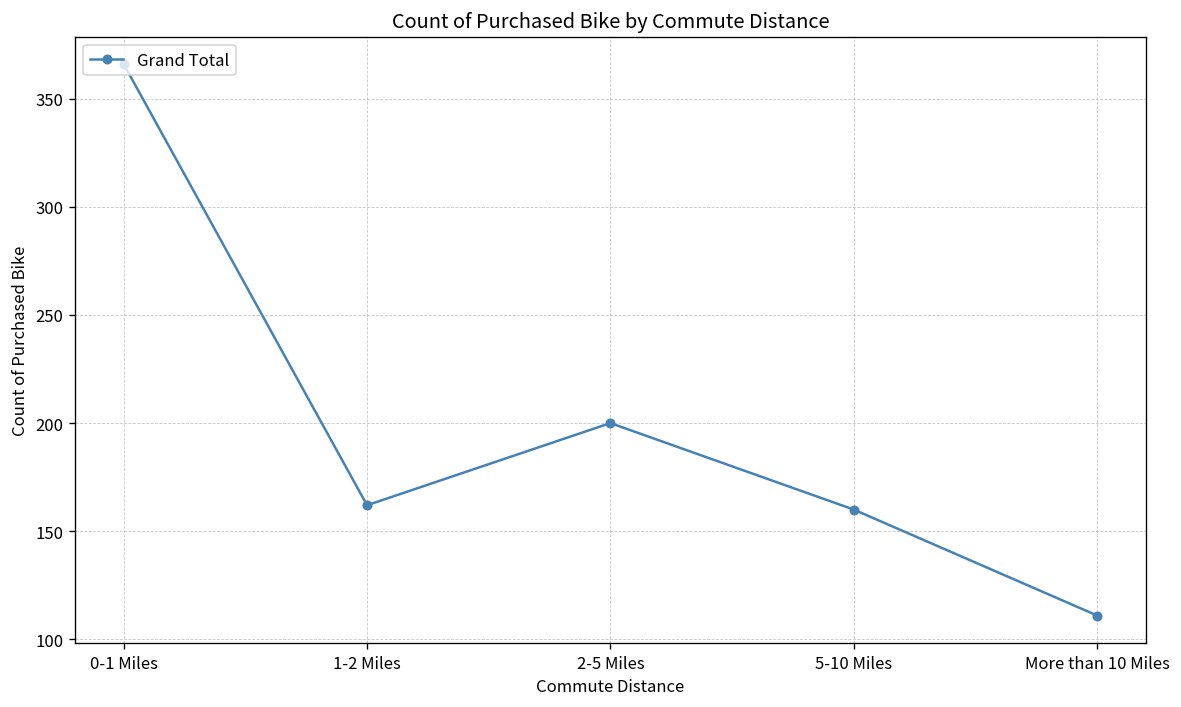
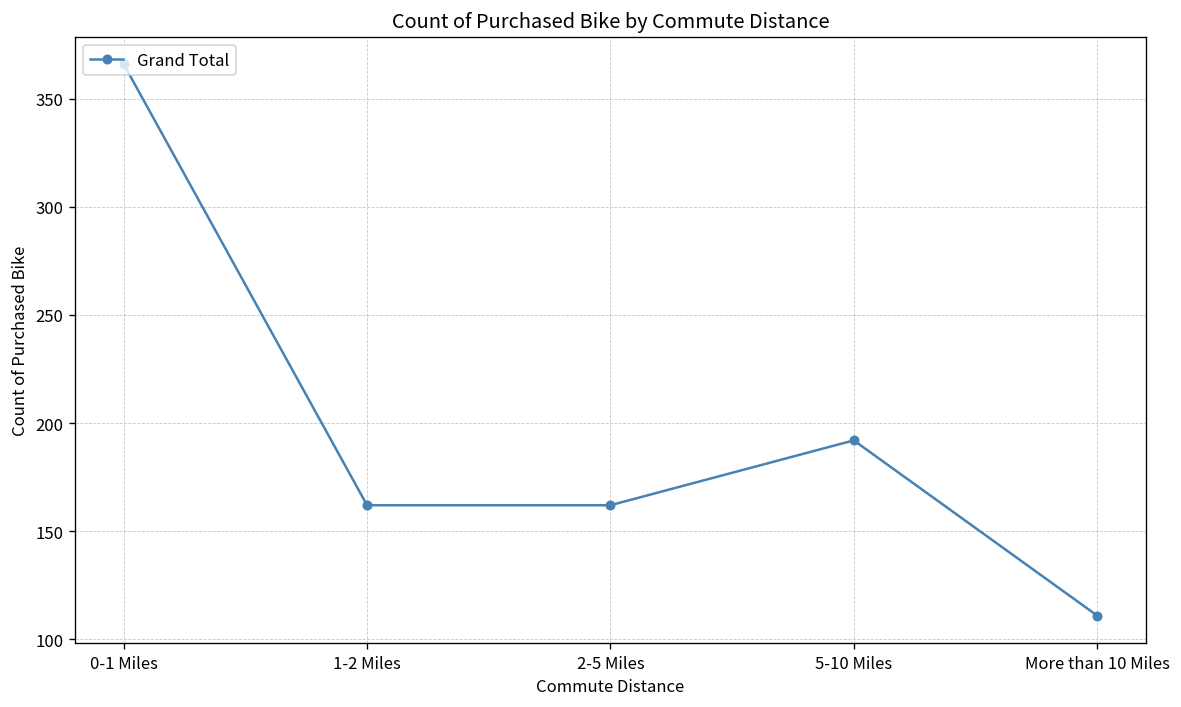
  {
    "1-2 Miles": 162,
-   "2-5 Miles": 200,
-   "5-10 Miles": 160,
+   "2-5 Miles": 162,
+   "5-10 Miles": 192,
    "More than 10 Miles": 111
  }
